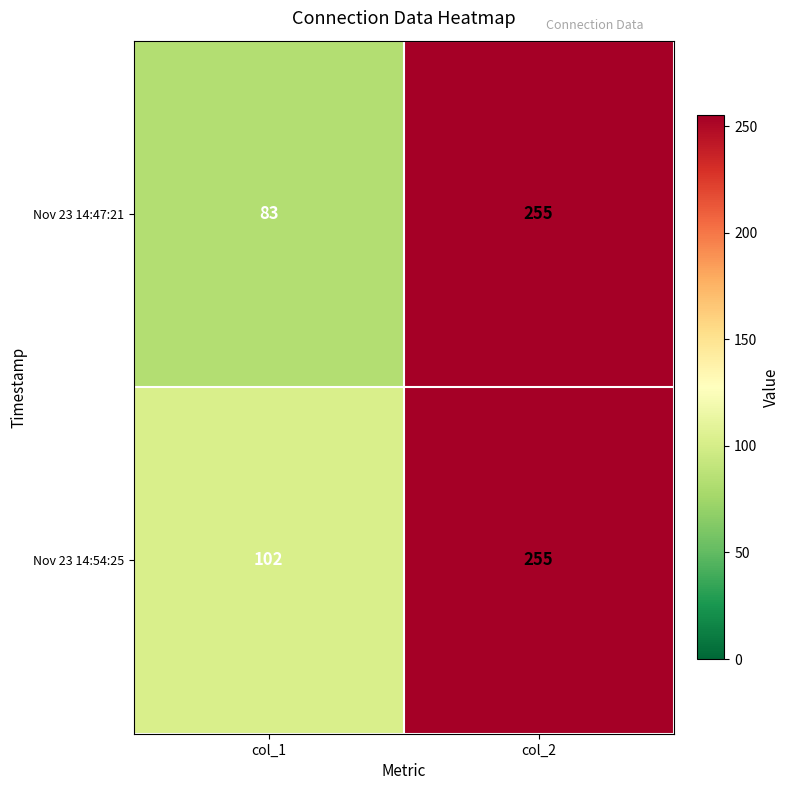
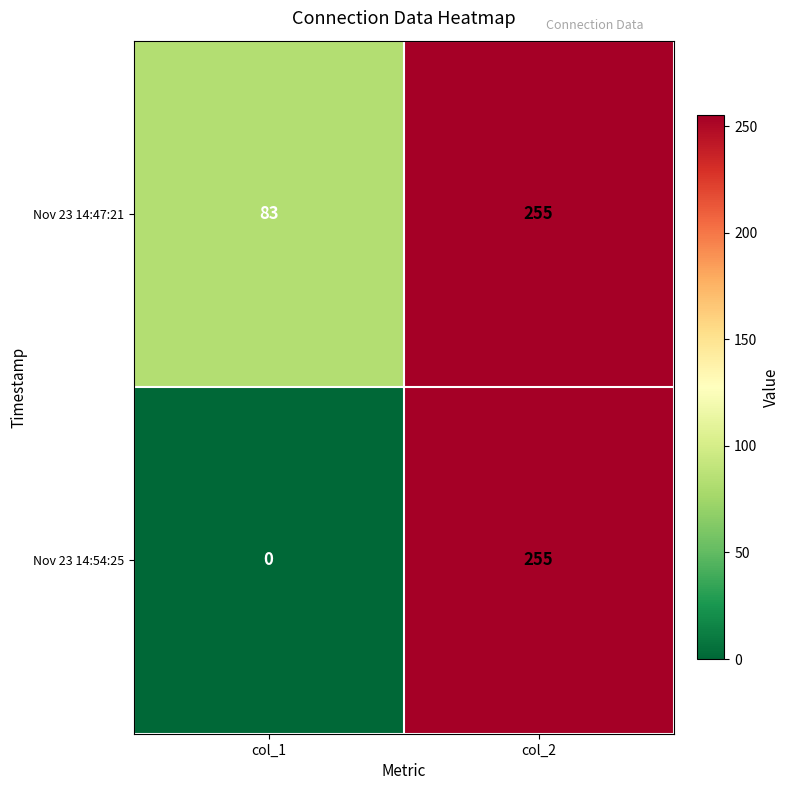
  {
    "Nov 23 14:47:21": {
      "col_1": 83,
      "col_2": 255
    },
    "Nov 23 14:54:25": {
-     "col_1": 102,
+     "col_1": 0,
      "col_2": 255
    }
  }
